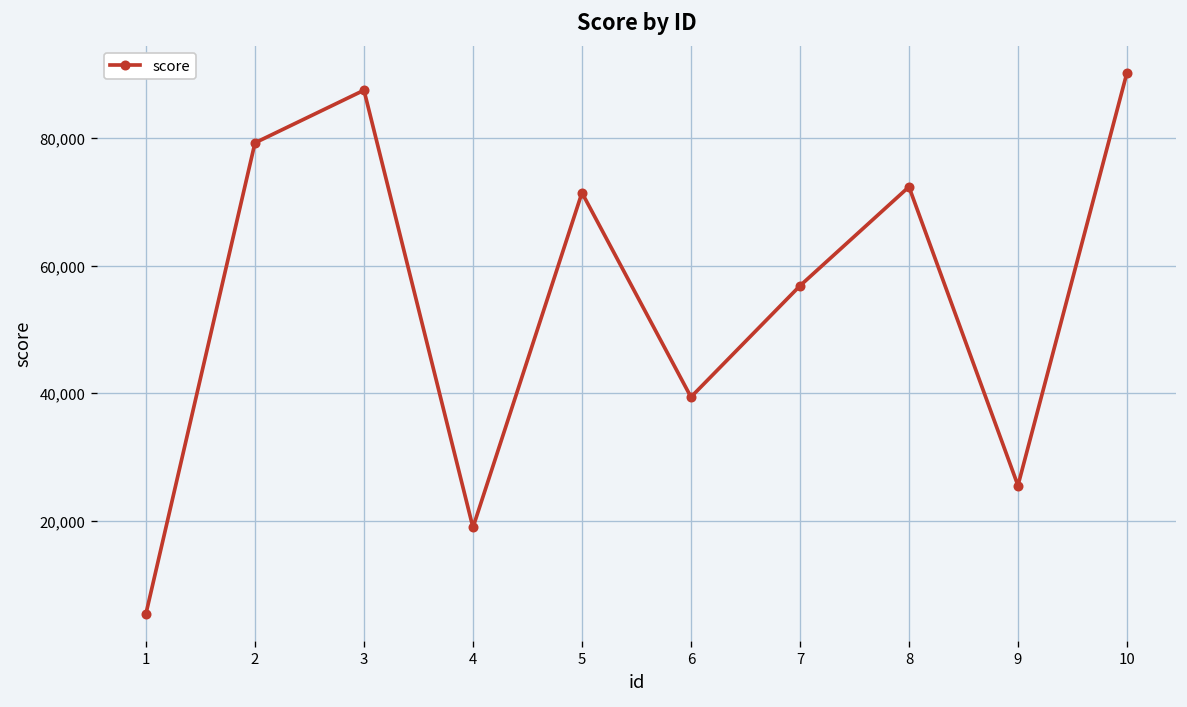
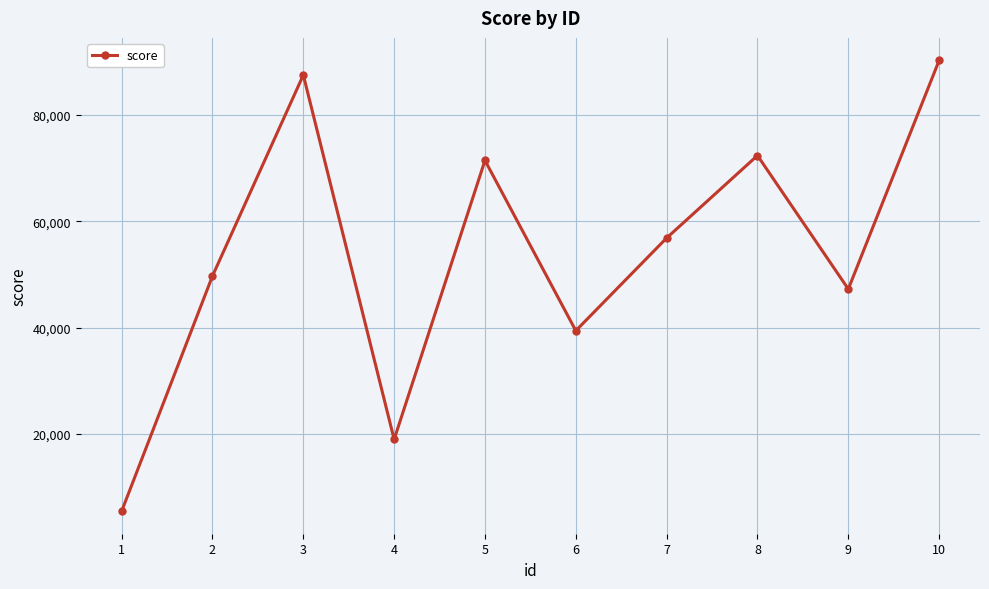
  {
    "1": "5,000",
-   "2": "79,000",
+   "2": "50,000",
    "3": "88,000",
    "4": "19,000",
    "5": "71,000",
    "6": "39,000",
    "7": "57,000",
    "8": "72,000",
-   "9": "26,000",
+   "9": "47,000",
    "10": "90,000"
  }
